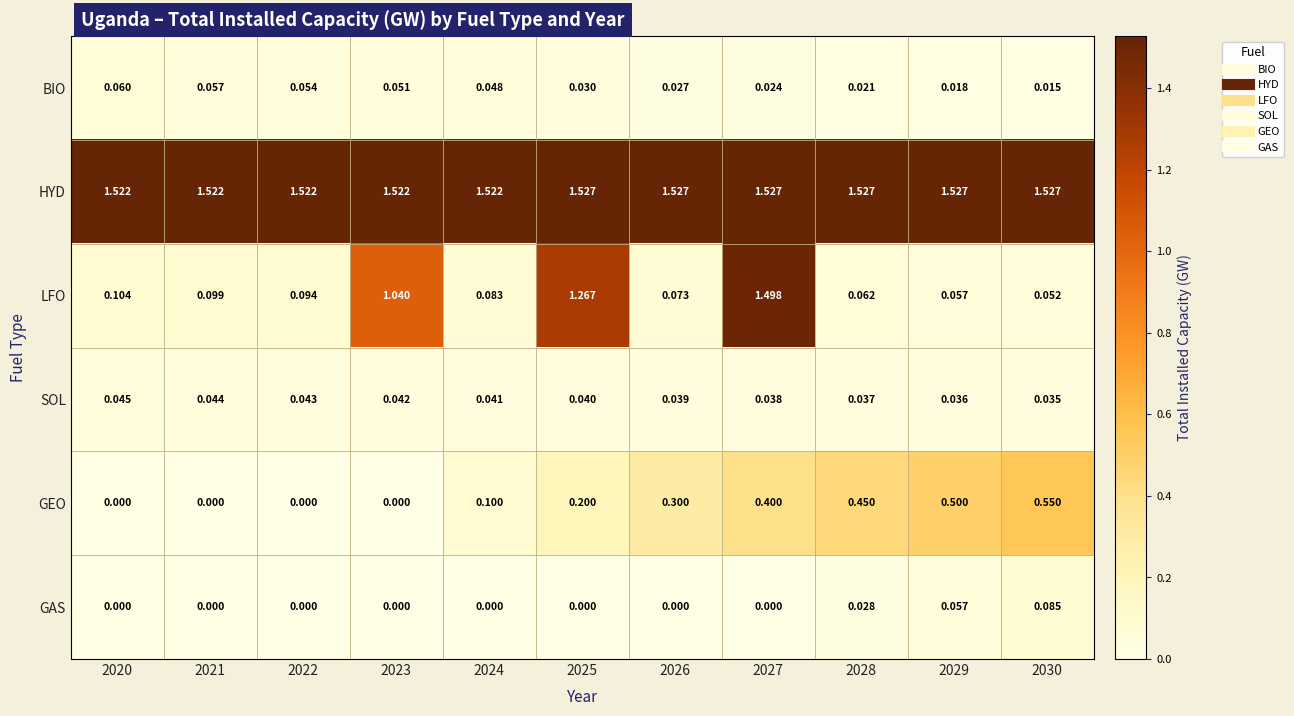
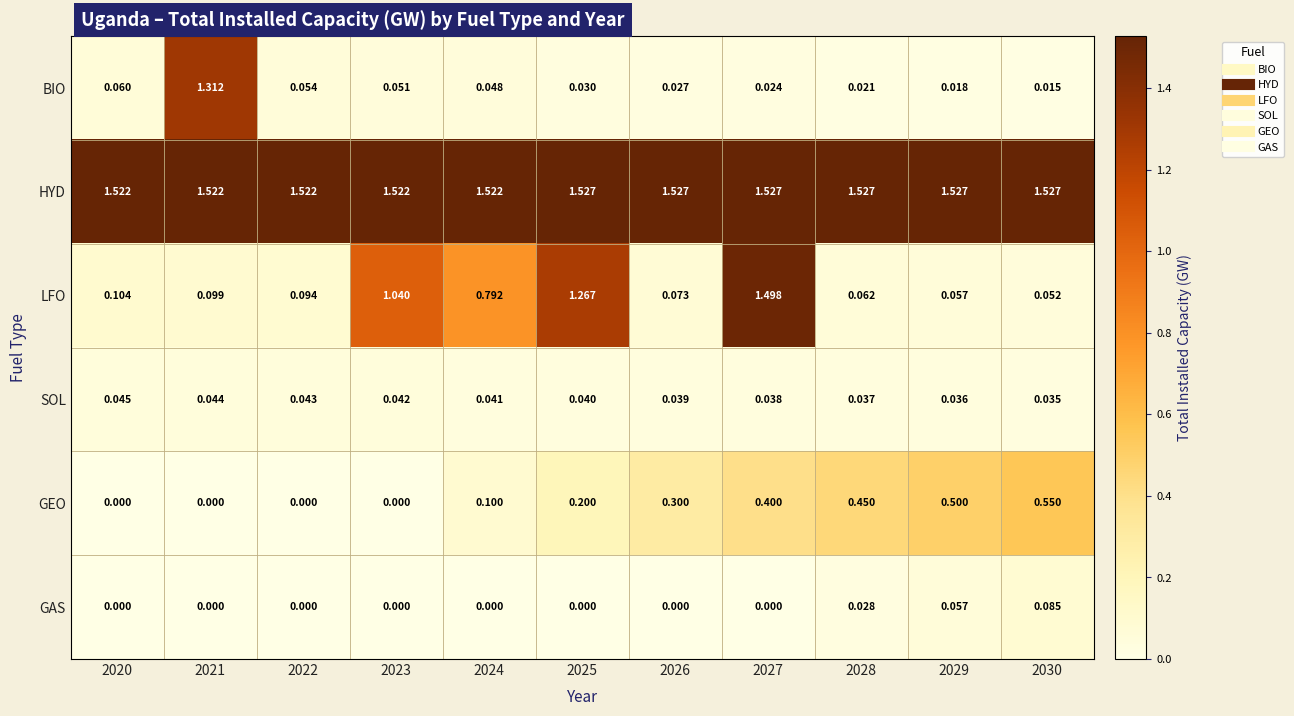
  {
    "BIO": {
      "2020": 0.060,
-     "2021": 0.057,
+     "2021": 1.312,
      "2022": 0.054,
      "2023": 0.051,
      "2024": 0.048,
      "2025": 0.030,
      "2026": 0.027,
      "2027": 0.024,
      "2028": 0.021,
      "2029": 0.018,
      "2030": 0.015
    },
    "HYD": {
      "2020": 1.522,
      "2021": 1.522,
      "2022": 1.522,
      "2023": 1.522,
      "2024": 1.522,
      "2025": 1.527,
      "2026": 1.527,
      "2027": 1.527,
      "2028": 1.527,
      "2029": 1.527,
      "2030": 1.527
    },
    "LFO": {
      "2020": 0.104,
      "2021": 0.099,
      "2022": 0.094,
      "2023": 1.040,
-     "2024": 0.083,
+     "2024": 0.792,
      "2025": 1.267,
      "2026": 0.073,
      "2027": 1.498,
      "2028": 0.062,
      "2029": 0.057,
      "2030": 0.052
    },
    "SOL": {
      "2020": 0.045,
      "2021": 0.044,
      "2022": 0.043,
      "2023": 0.042,
      "2024": 0.041,
      "2025": 0.040,
      "2026": 0.039,
      "2027": 0.038,
      "2028": 0.037,
      "2029": 0.036,
      "2030": 0.035
    },
    "GEO": {
      "2020": 0.000,
      "2021": 0.000,
      "2022": 0.000,
      "2023": 0.000,
      "2024": 0.100,
      "2025": 0.200,
      "2026": 0.300,
      "2027": 0.400,
      "2028": 0.450,
      "2029": 0.500,
      "2030": 0.550
    },
    "GAS": {
      "2020": 0.000,
      "2021": 0.000,
      "2022": 0.000,
      "2023": 0.000,
      "2024": 0.000,
      "2025": 0.000,
      "2026": 0.000,
      "2027": 0.000,
      "2028": 0.028,
      "2029": 0.057,
      "2030": 0.085
    }
  }
